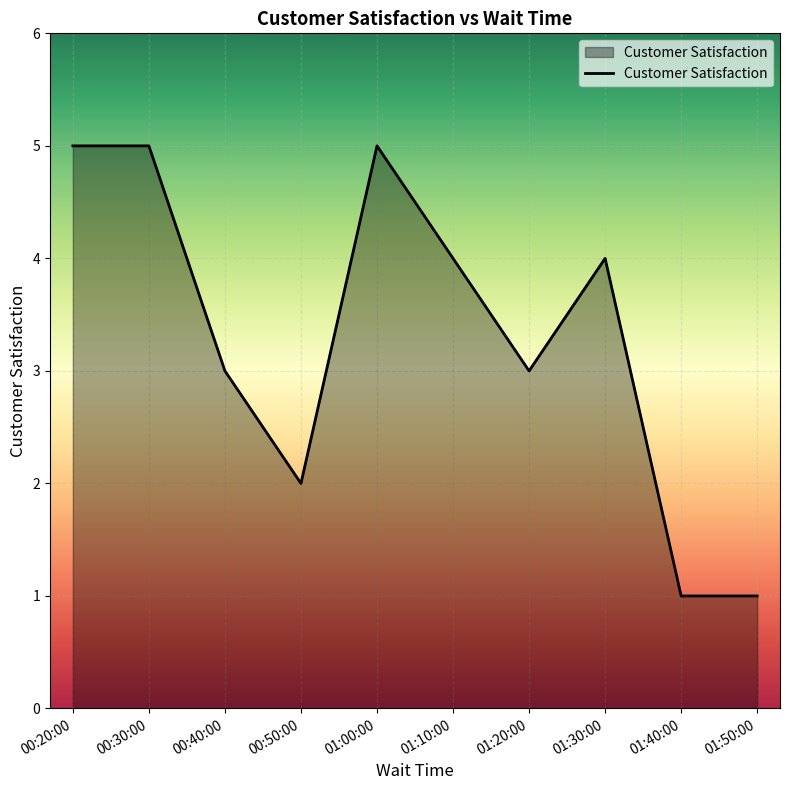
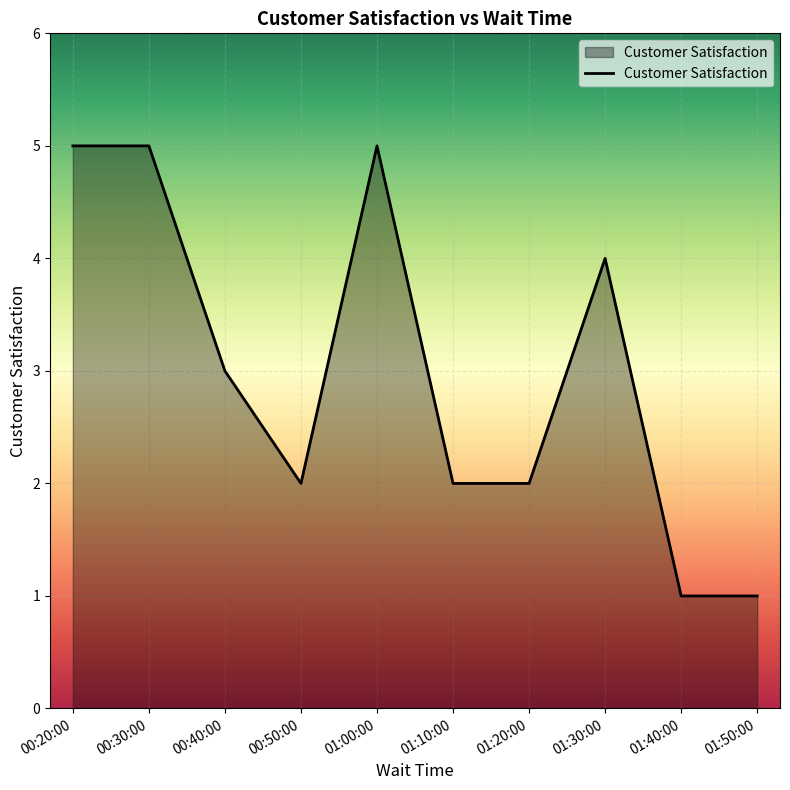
  {
    "00:20:00": 5,
    "00:30:00": 5,
    "00:40:00": 3,
    "00:50:00": 2,
    "01:00:00": 5,
-   "01:10:00": 4,
-   "01:20:00": 3,
+   "01:10:00": 2,
+   "01:20:00": 2,
    "01:30:00": 4,
    "01:40:00": 1,
    "01:50:00": 1
  }
